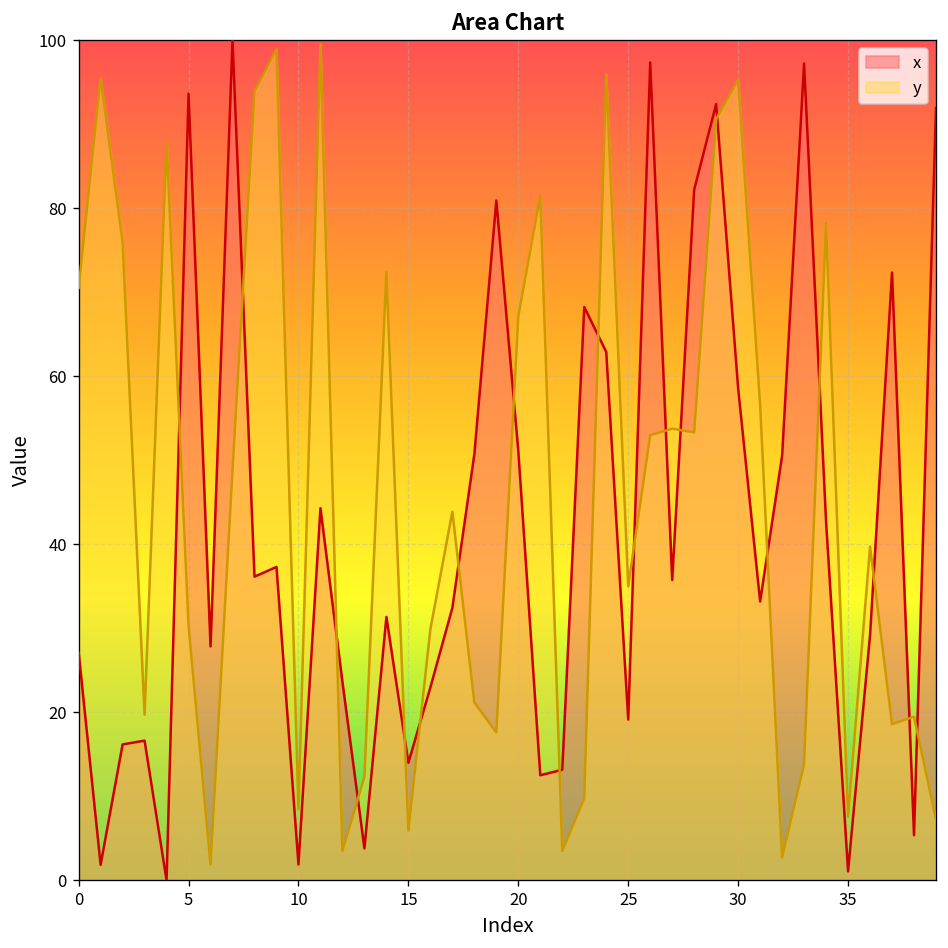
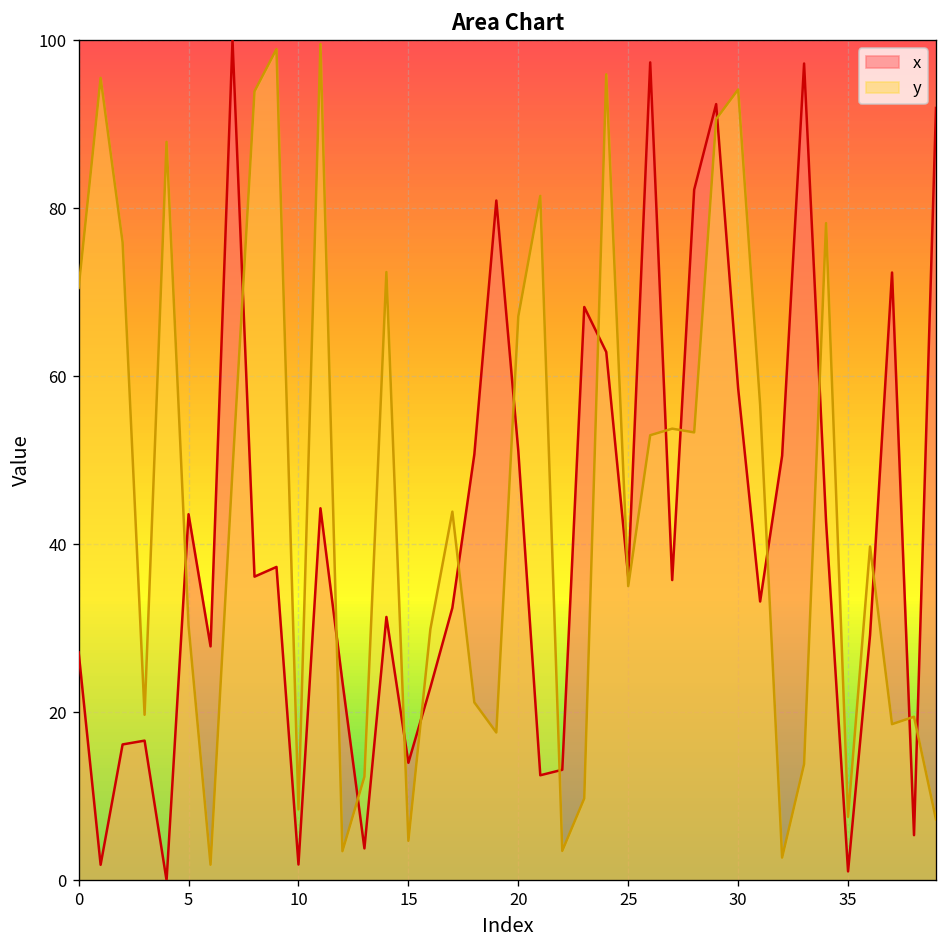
  {
    "x": {
      "0": 27,
-     "5": 94,
+     "5": 44,
      "10": 2,
      "15": 14,
      "20": 51,
-     "25": 19,
+     "25": 36,
      "30": 59,
      "35": 1
    },
    "y": {
      "0": 71,
      "5": 30,
      "10": 8,
-     "15": 6,
+     "15": 5,
      "20": 67,
      "25": 35,
-     "30": 95,
+     "30": 94,
      "35": 8
    }
  }
